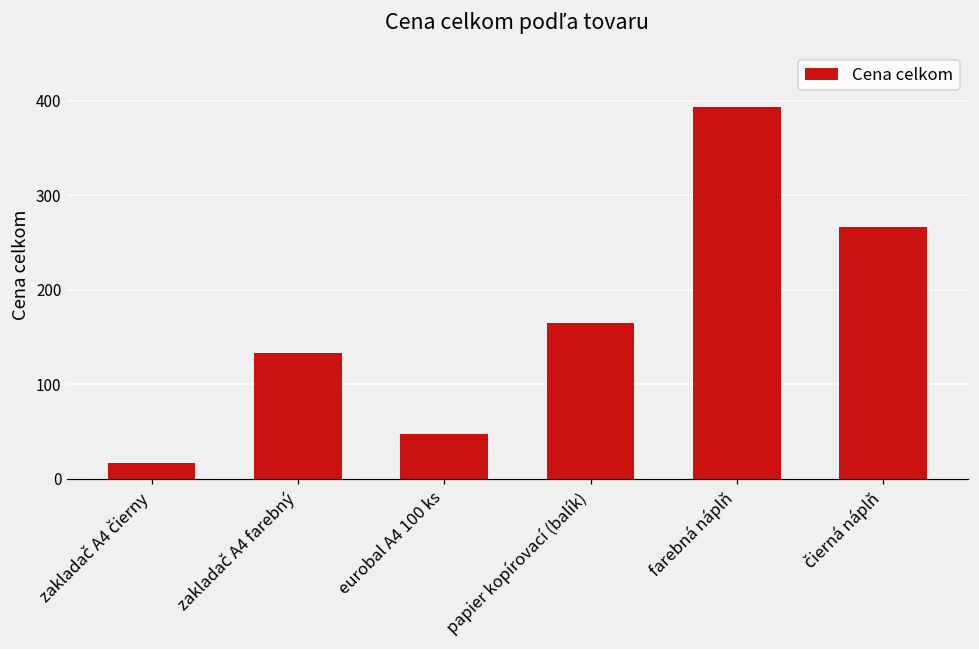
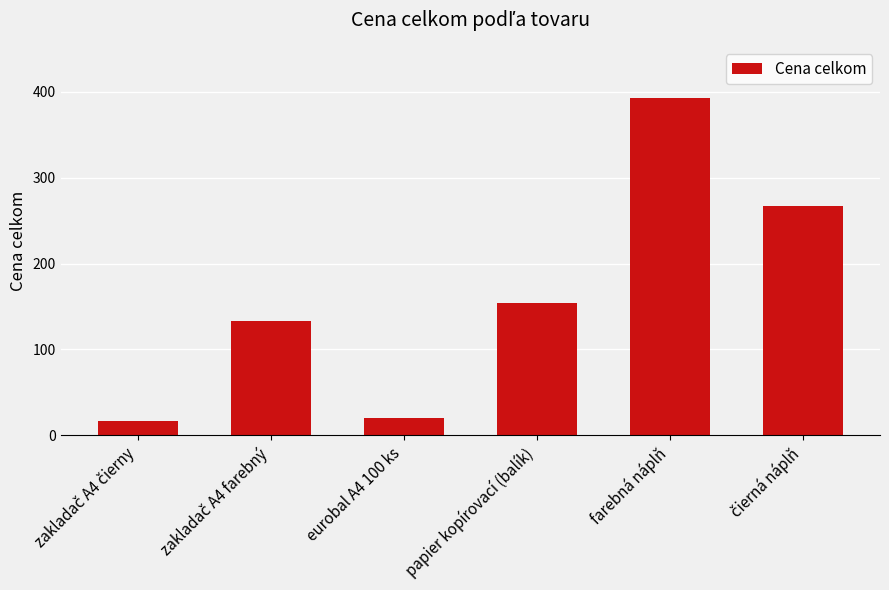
  {
    "zakladač A4 čierny": 20,
    "zakladač A4 farebný": 130,
-   "eurobal A4 100 ks": 50,
-   "papier kopírovací (balík)": 170,
+   "eurobal A4 100 ks": 20,
+   "papier kopírovací (balík)": 150,
    "farebná náplň": 390,
    "čierná náplň": 270
  }
